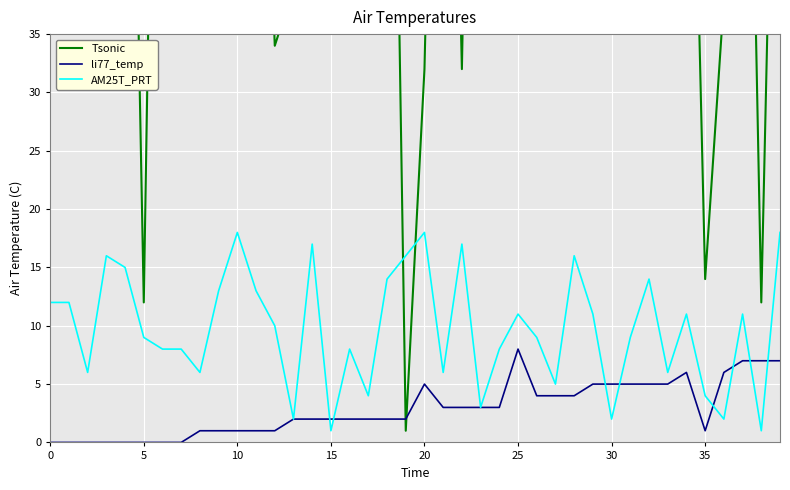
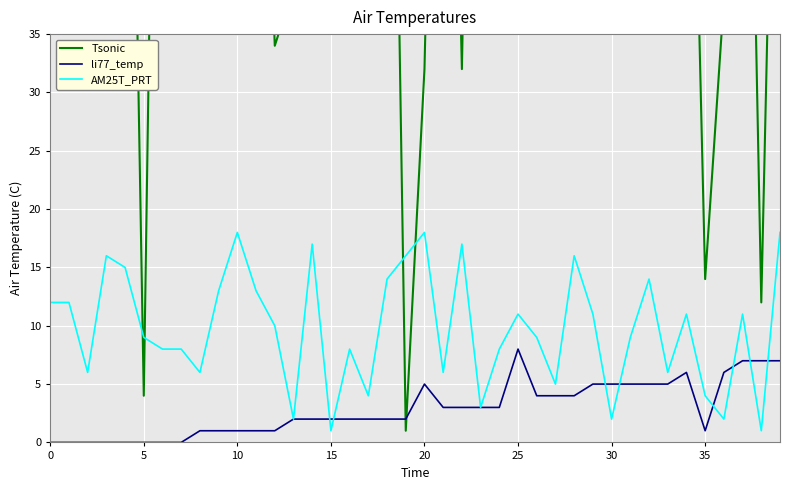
  {
    "Tsonic": {
-     "5": 12,
+     "5": 4,
      "10": 35,
      "20": 32,
      "35": 14
    },
    "li77_temp": {
      "0": 0,
      "5": 0,
      "10": 1,
      "15": 2,
      "20": 5,
      "25": 8,
      "30": 5,
      "35": 1
    },
    "AM25T_PRT": {
      "0": 12,
      "5": 9,
      "10": 18,
      "15": 1,
      "20": 18,
      "25": 11,
      "30": 2,
      "35": 4
    }
  }
